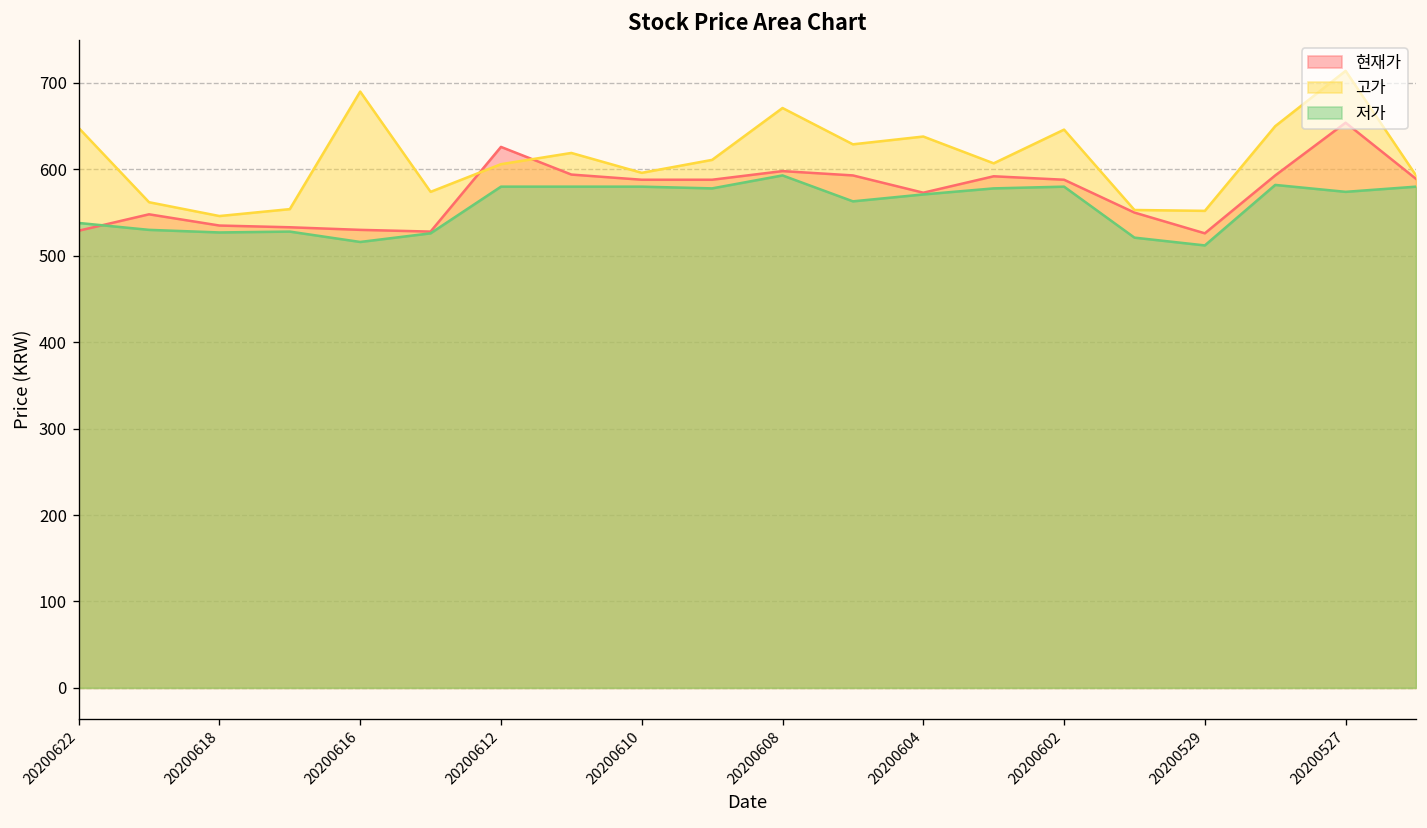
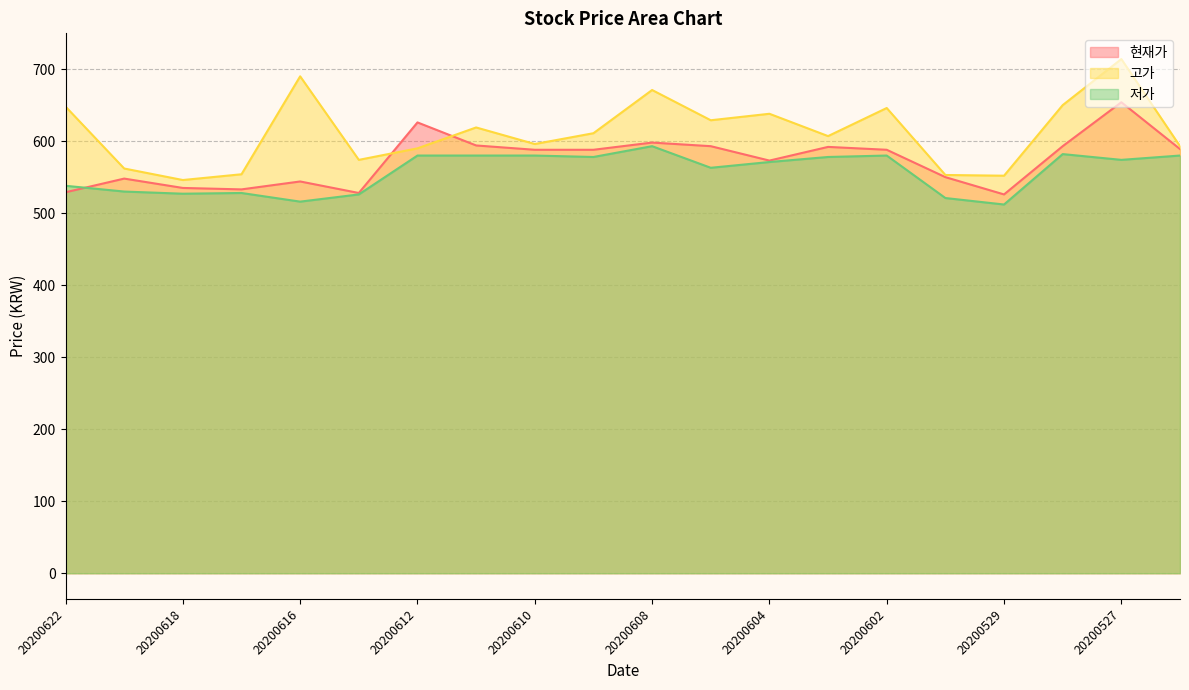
  {
    "현재가": {
      "20200622": 530,
      "20200618": 540,
-     "20200616": 530,
+     "20200616": 540,
      "20200612": 630,
      "20200610": 590,
      "20200608": 600,
      "20200602": 590,
      "20200529": 530
    },
    "고가": {
      "20200622": 650,
      "20200618": 550,
      "20200616": 690,
-     "20200612": 610,
+     "20200612": 590,
      "20200610": 600,
      "20200608": 670,
      "20200604": 640,
      "20200602": 650,
      "20200529": 550
    },
    "저가": {
      "20200622": 540,
      "20200618": 530,
      "20200616": 520,
      "20200612": 580,
      "20200610": 580,
      "20200608": 590,
      "20200602": 580,
      "20200529": 510,
      "20200527": 570
    }
  }
